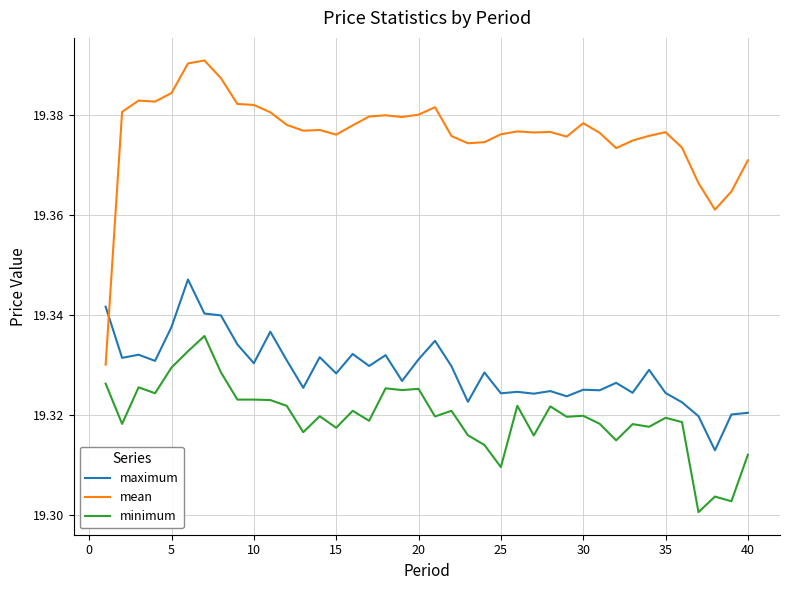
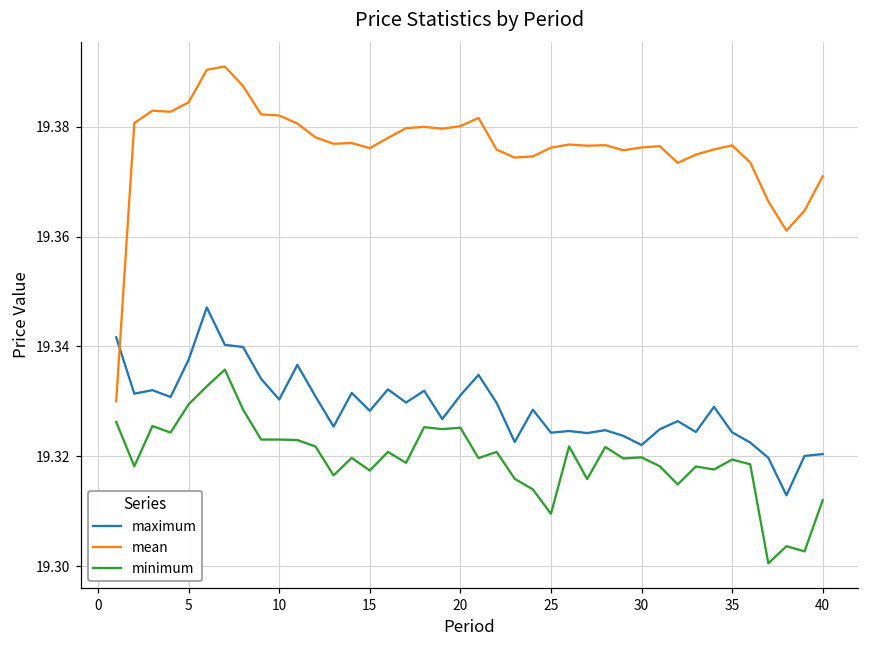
  {
    "maximum": {
      "5": 19.338,
      "10": 19.330,
      "15": 19.328,
      "20": 19.331,
      "25": 19.324,
-     "30": 19.325,
+     "30": 19.322,
      "35": 19.324,
      "40": 19.320
    },
    "mean": {
      "5": 19.384,
      "10": 19.382,
      "15": 19.376,
      "20": 19.380,
      "25": 19.376,
-     "30": 19.378,
+     "30": 19.376,
      "35": 19.377,
      "40": 19.371
    },
    "minimum": {
      "5": 19.329,
      "10": 19.323,
      "15": 19.317,
      "20": 19.325,
      "25": 19.310,
      "30": 19.320,
      "35": 19.319,
      "40": 19.312
    }
  }
